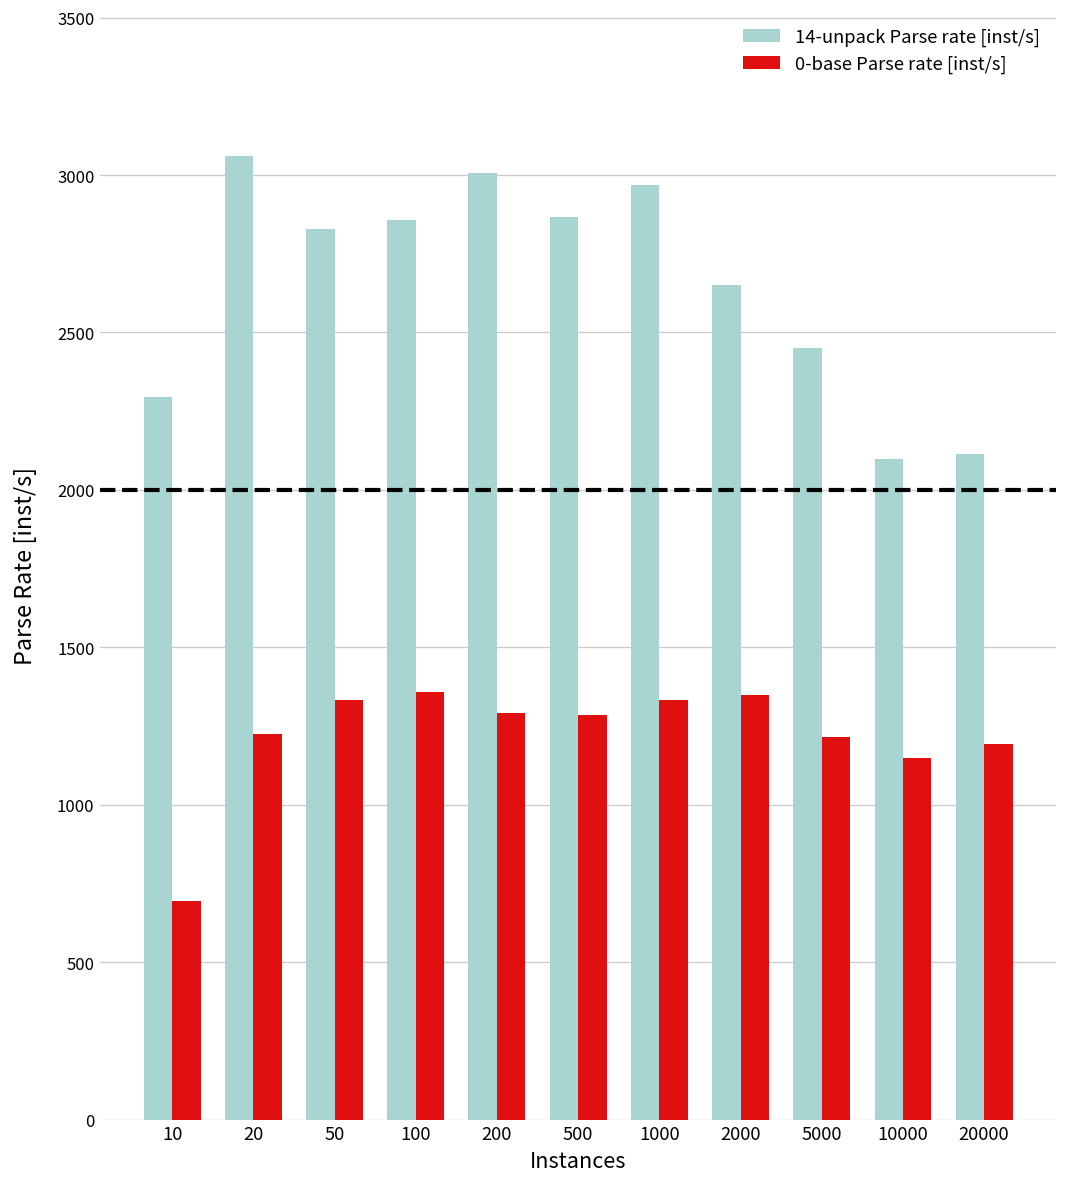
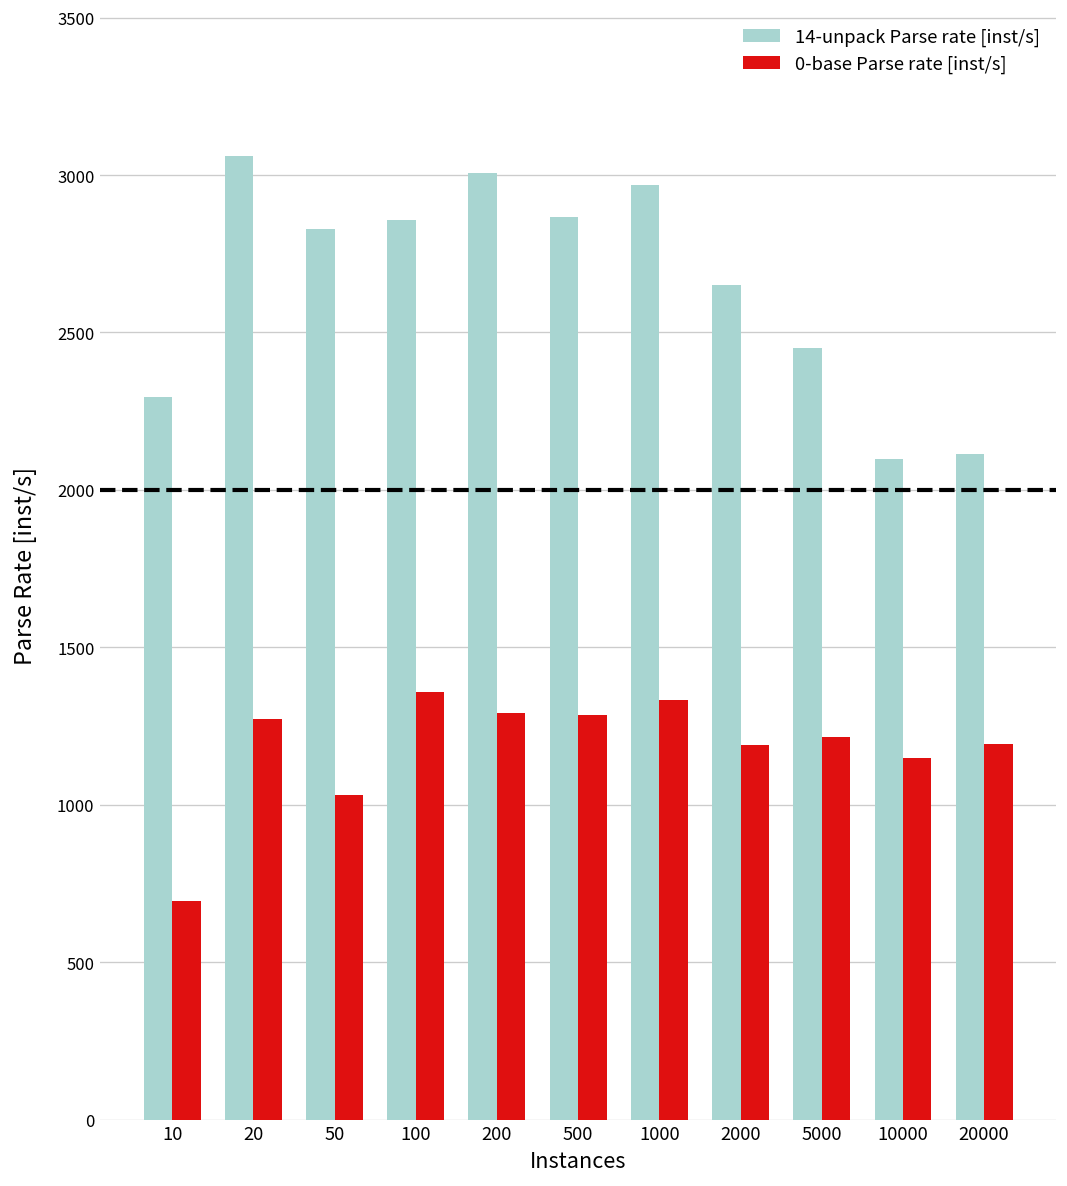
  {
    "14-unpack Parse rate [inst/s]": {
      "10": 2290,
      "20": 3060,
      "50": 2830,
      "100": 2860,
      "200": 3010,
      "500": 2870,
      "1000": 2970,
      "2000": 2650,
      "5000": 2450,
      "10000": 2100,
      "20000": 2120
    },
    "0-base Parse rate [inst/s]": {
      "10": 690,
-     "20": 1230,
-     "50": 1330,
+     "20": 1270,
+     "50": 1030,
      "100": 1360,
      "200": 1290,
      "500": 1280,
      "1000": 1330,
-     "2000": 1350,
+     "2000": 1190,
      "5000": 1220,
      "10000": 1150,
      "20000": 1190
    }
  }
